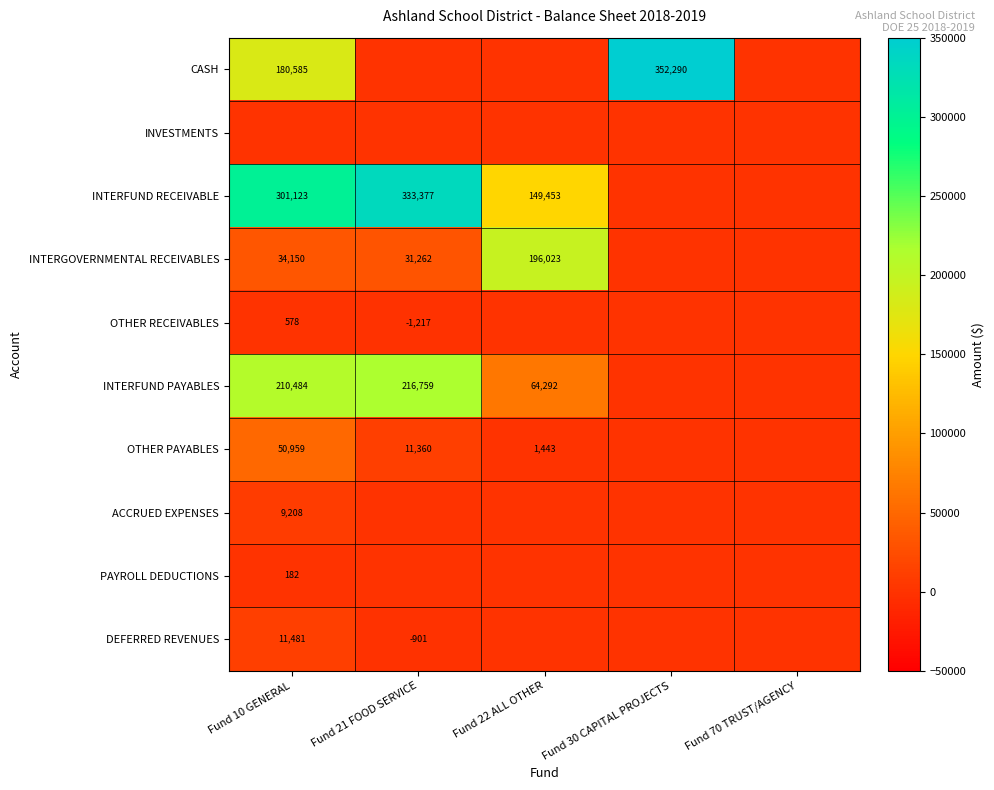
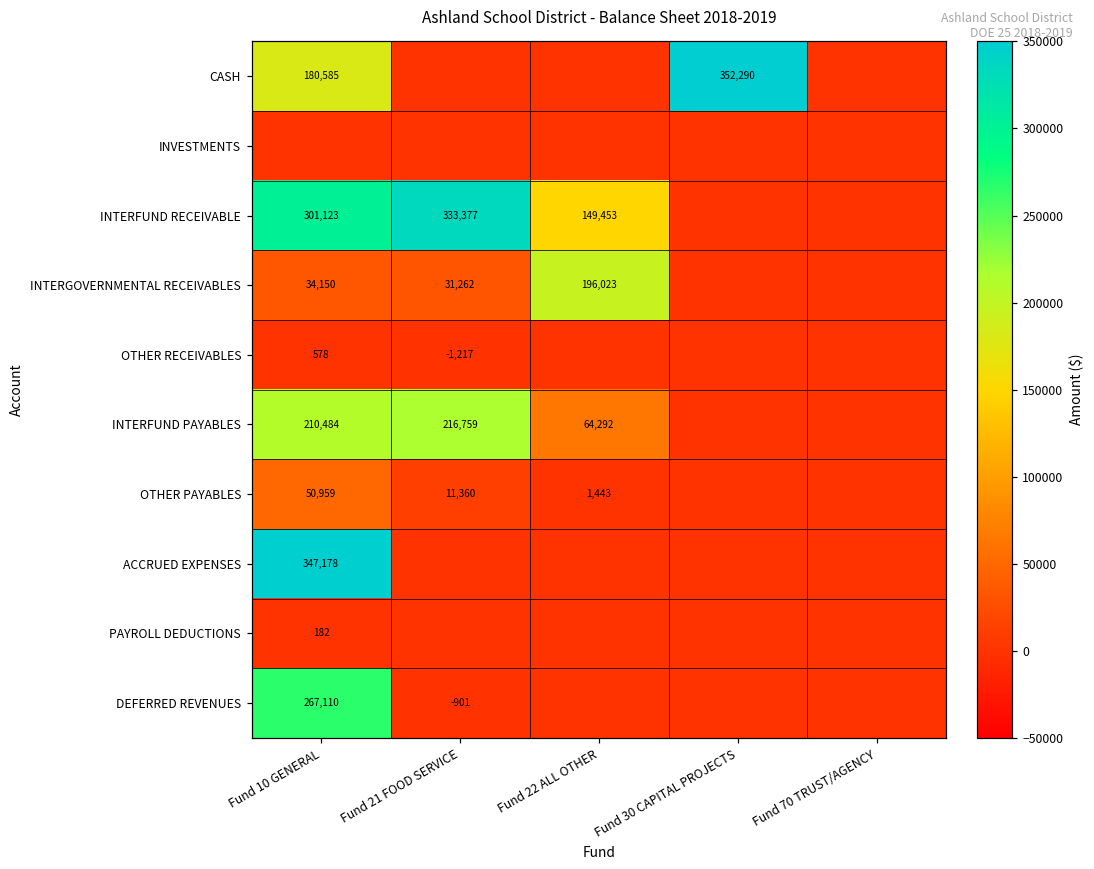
  {
    "CASH": {
      "Fund 10 GENERAL": "180,585",
      "Fund 30 CAPITAL PROJECTS": "352,290"
    },
    "INTERFUND RECEIVABLE": {
      "Fund 10 GENERAL": "301,123",
      "Fund 21 FOOD SERVICE": "333,377",
      "Fund 22 ALL OTHER": "149,453"
    },
    "INTERGOVERNMENTAL RECEIVABLES": {
      "Fund 10 GENERAL": "34,150",
      "Fund 21 FOOD SERVICE": "31,262",
      "Fund 22 ALL OTHER": "196,023"
    },
    "OTHER RECEIVABLES": {
      "Fund 10 GENERAL": "578",
      "Fund 21 FOOD SERVICE": "-1,217"
    },
    "INTERFUND PAYABLES": {
      "Fund 10 GENERAL": "210,484",
      "Fund 21 FOOD SERVICE": "216,759",
      "Fund 22 ALL OTHER": "64,292"
    },
    "OTHER PAYABLES": {
      "Fund 10 GENERAL": "50,959",
      "Fund 21 FOOD SERVICE": "11,360",
      "Fund 22 ALL OTHER": "1,443"
    },
    "ACCRUED EXPENSES": {
-     "Fund 10 GENERAL": "9,208"
+     "Fund 10 GENERAL": "347,178"
    },
    "PAYROLL DEDUCTIONS": {
      "Fund 10 GENERAL": "182"
    },
    "DEFERRED REVENUES": {
-     "Fund 10 GENERAL": "11,481",
+     "Fund 10 GENERAL": "267,110",
      "Fund 21 FOOD SERVICE": "-901"
    }
  }
